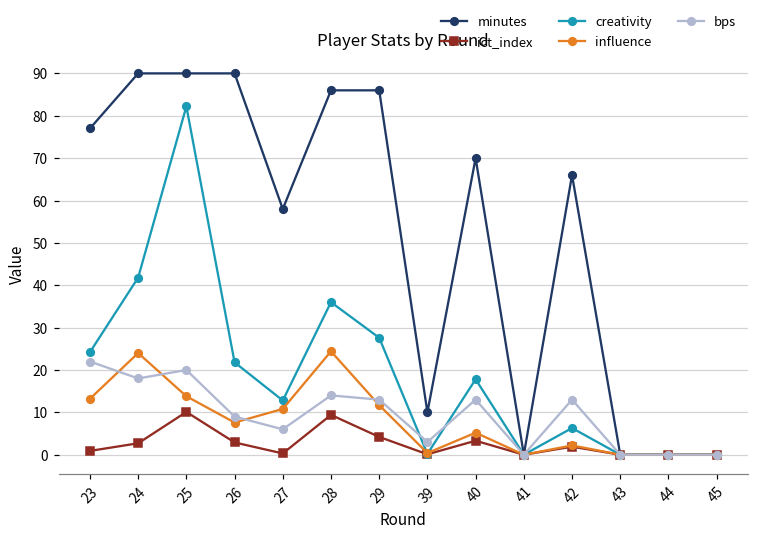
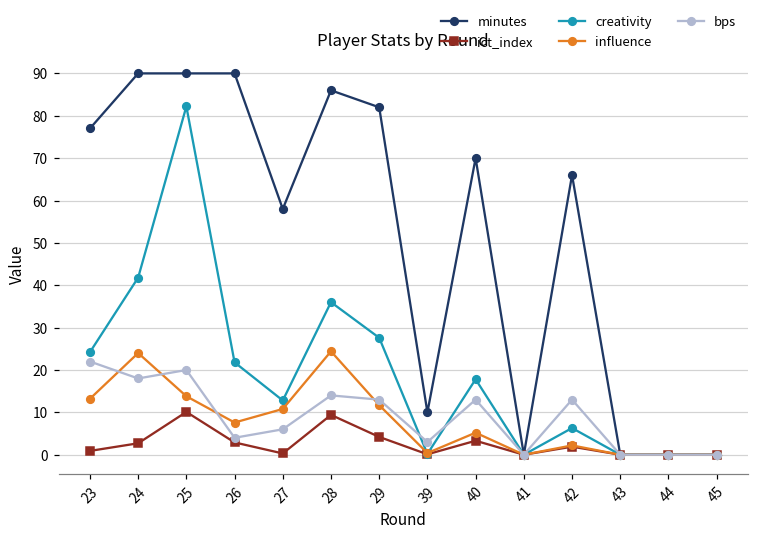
  {
    "minutes": {
      "23": 77,
      "24": 90,
      "25": 90,
      "26": 90,
      "27": 58,
      "28": 86,
-     "29": 86,
+     "29": 82,
      "39": 10,
      "40": 70,
      "42": 66
    },
    "ict_index": {
      "23": 1,
      "24": 3,
      "25": 10,
      "26": 3,
      "27": 0,
      "28": 9,
      "29": 4,
      "40": 3
    },
    "creativity": {
      "23": 24,
      "24": 42,
      "25": 82,
      "26": 22,
      "27": 13,
      "28": 36,
      "29": 28,
      "40": 18,
      "42": 6
    },
    "influence": {
      "23": 13,
      "24": 24,
      "25": 14,
      "26": 8,
      "27": 11,
      "28": 24,
      "29": 12,
      "40": 5
    },
    "bps": {
      "23": 22,
      "24": 18,
      "25": 20,
-     "26": 9,
+     "26": 4,
      "27": 6,
      "28": 14,
      "29": 13,
      "39": 3,
      "40": 13,
      "42": 13
    }
  }
